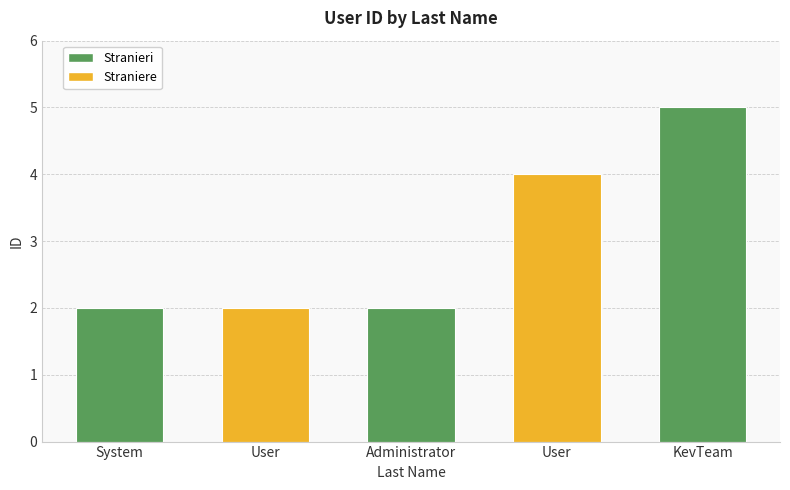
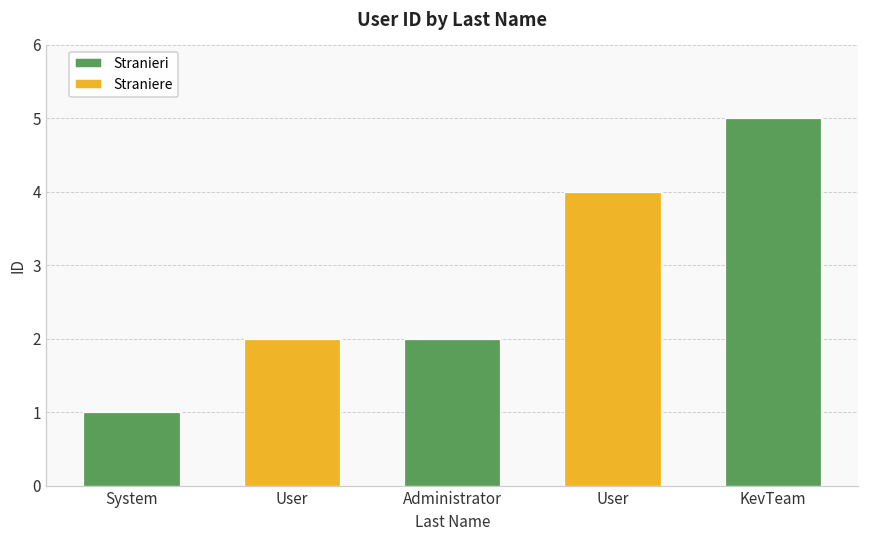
  {
-   "System": 2,
+   "System": 1,
    "Administrator": 2,
    "KevTeam": 5
  }
